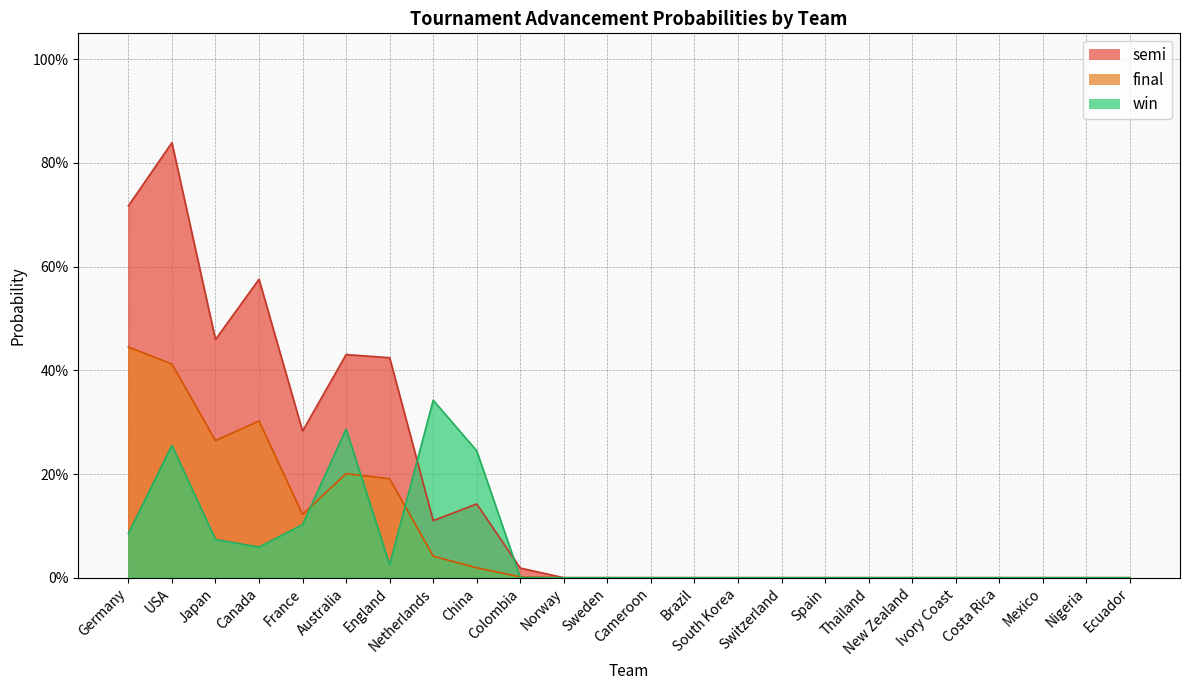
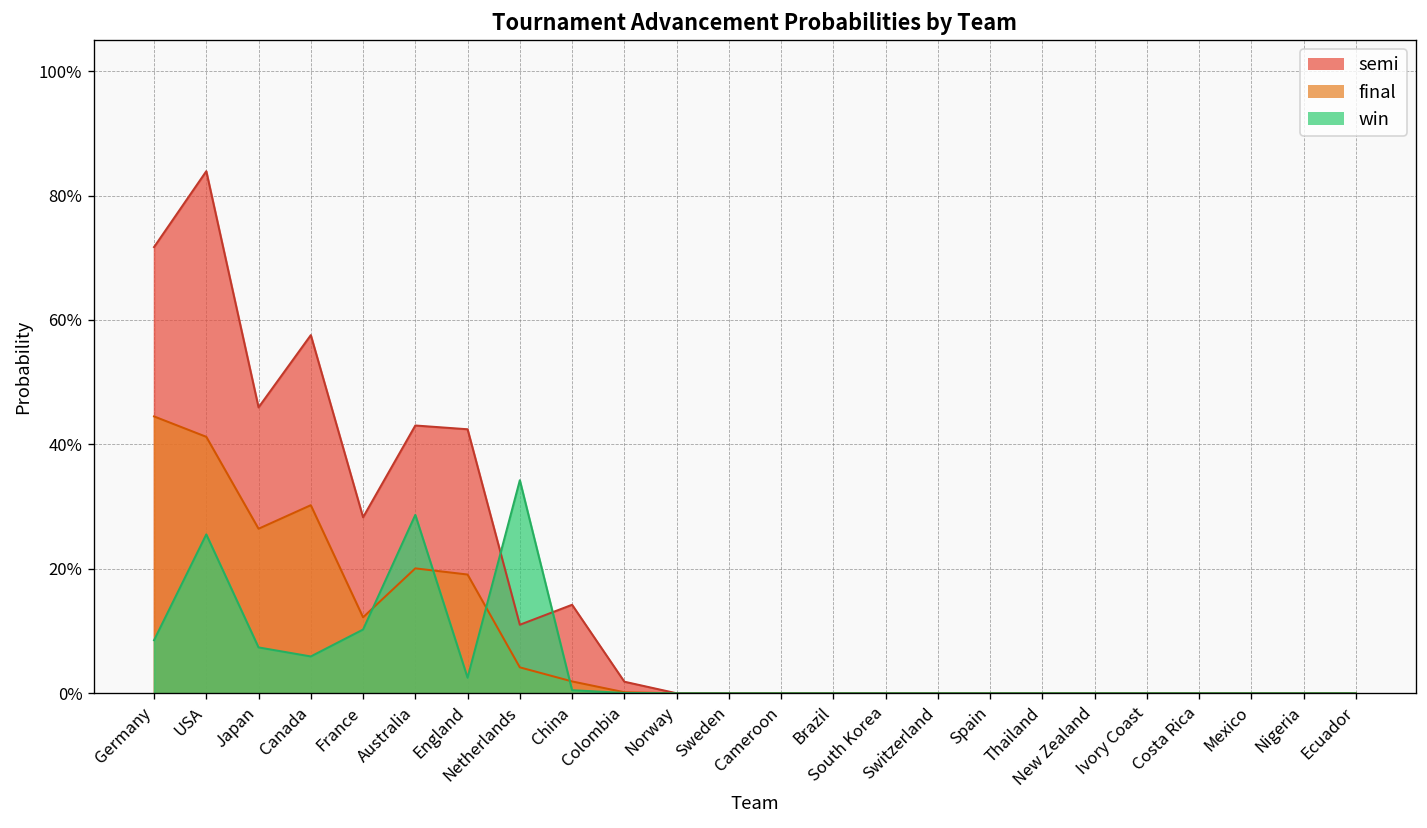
  {
    "win": {
      "Germany": "9%",
      "USA": "26%",
      "Japan": "7%",
      "Canada": "6%",
      "France": "10%",
      "Australia": "29%",
      "England": "3%",
      "Netherlands": "34%",
-     "China": "24%"
+     "China": "0%"
    }
  }
